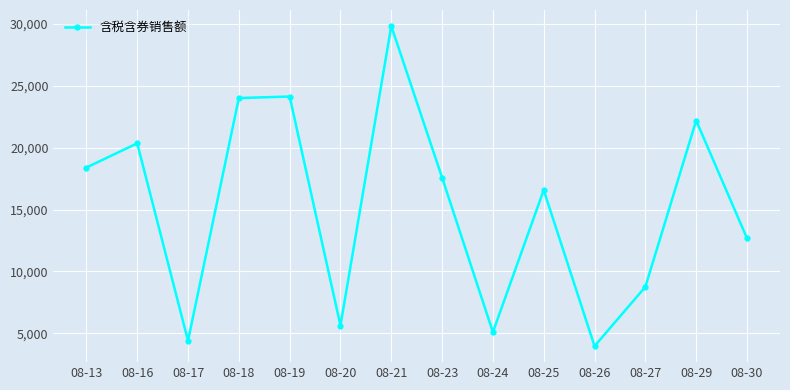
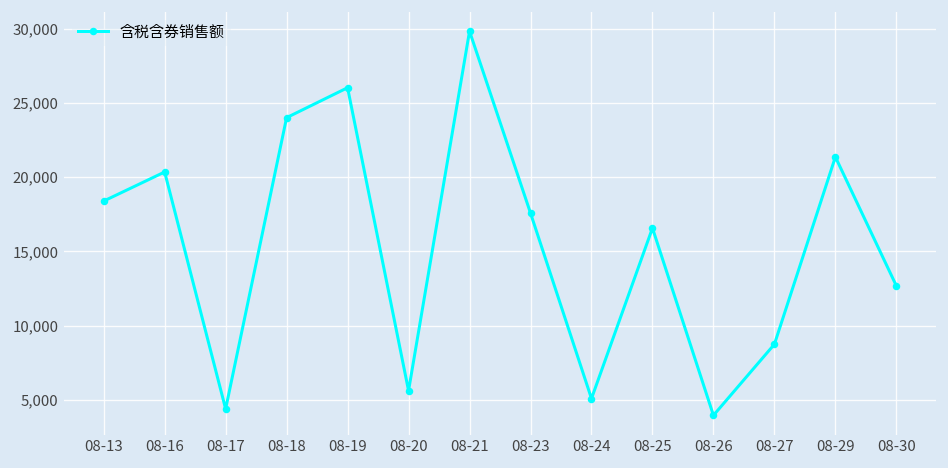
  {
    "08-13": "18,400",
    "08-16": "20,400",
    "08-17": "4,400",
    "08-18": "24,000",
-   "08-19": "24,100",
+   "08-19": "26,000",
    "08-20": "5,600",
    "08-21": "29,800",
    "08-23": "17,600",
    "08-24": "5,100",
    "08-25": "16,600",
    "08-26": "4,000",
    "08-27": "8,800",
-   "08-29": "22,200",
+   "08-29": "21,400",
    "08-30": "12,700"
  }
